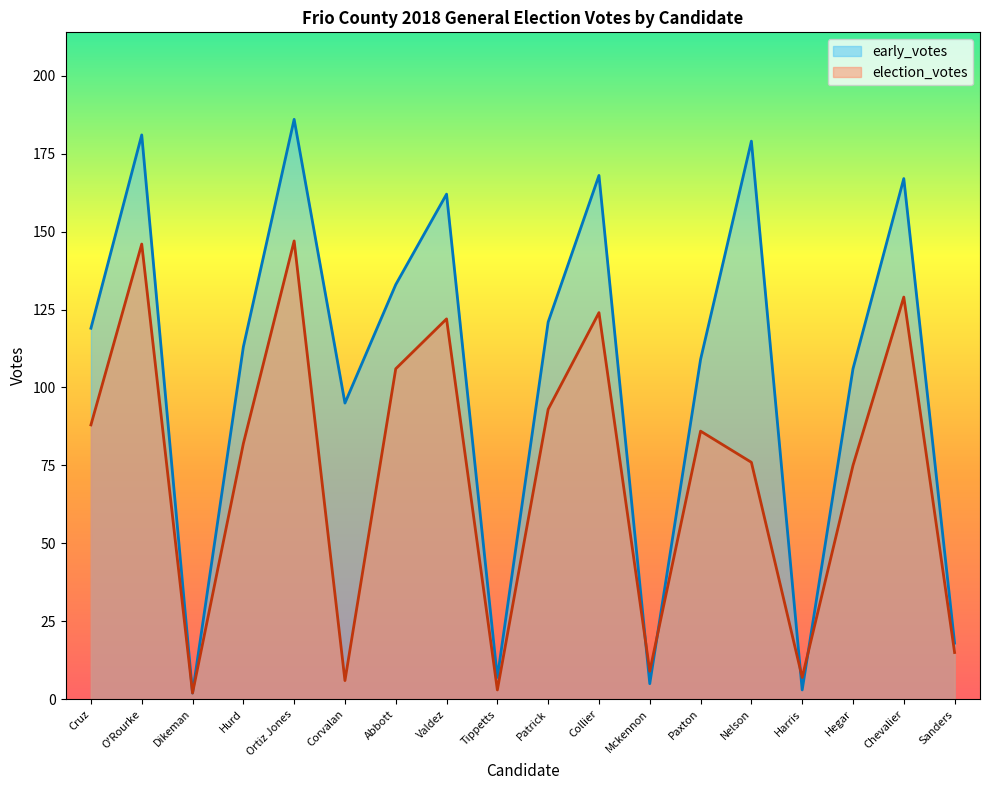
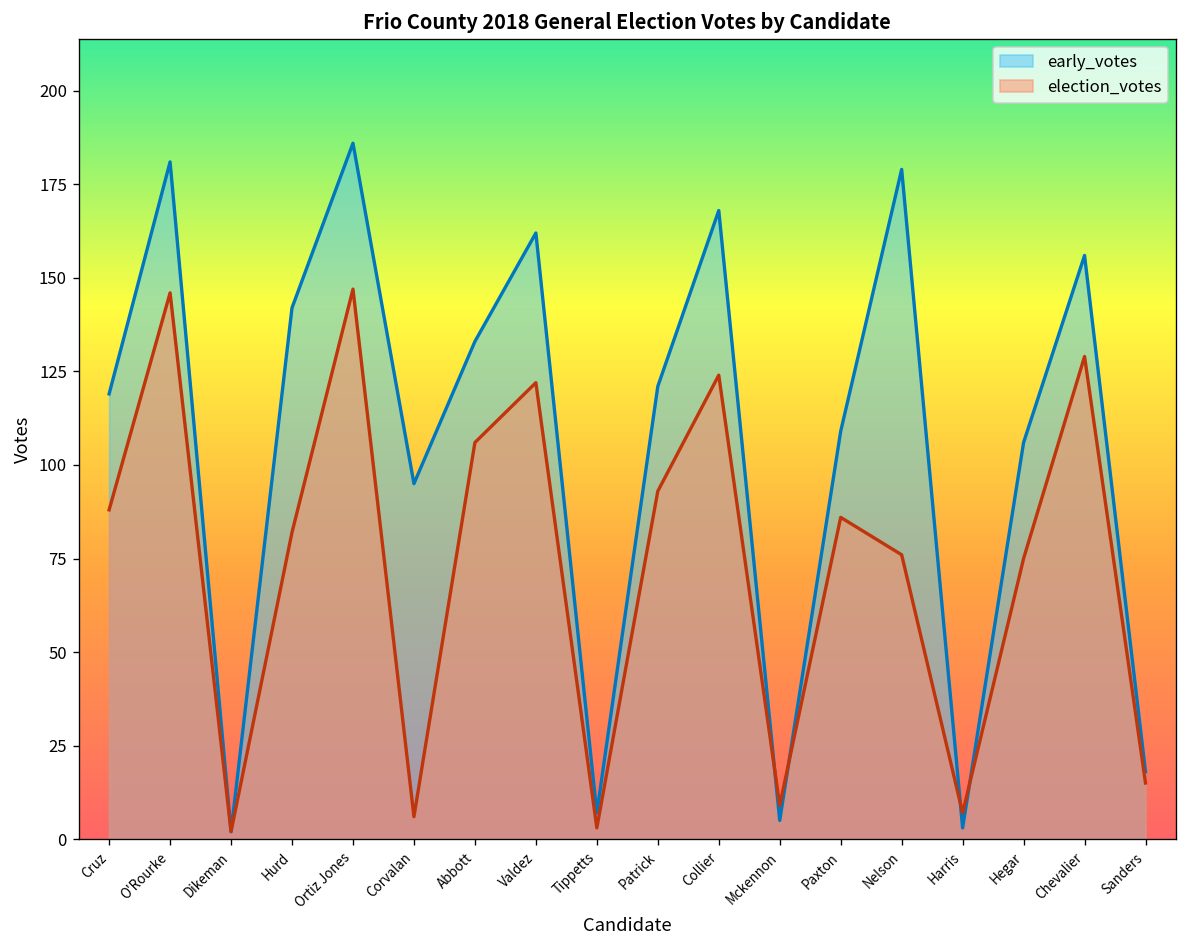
  {
    "early_votes": {
      "Cruz": 119,
      "O'Rourke": 181,
-     "Hurd": 113,
+     "Hurd": 142,
      "Ortiz Jones": 186,
      "Corvalan": 95,
      "Abbott": 133,
      "Valdez": 162,
      "Tippetts": 7,
      "Patrick": 121,
      "Collier": 168,
      "Mckennon": 5,
      "Paxton": 109,
      "Nelson": 179,
      "Harris": 3,
      "Hegar": 106,
-     "Chevalier": 167,
+     "Chevalier": 156,
      "Sanders": 18
    },
    "election_votes": {
      "Cruz": 88,
      "O'Rourke": 146,
      "Hurd": 82,
      "Ortiz Jones": 147,
      "Corvalan": 6,
      "Abbott": 106,
      "Valdez": 122,
      "Tippetts": 3,
      "Patrick": 93,
      "Collier": 124,
      "Mckennon": 9,
      "Paxton": 86,
      "Nelson": 76,
      "Harris": 7,
      "Hegar": 75,
      "Chevalier": 129,
      "Sanders": 15
    }
  }
